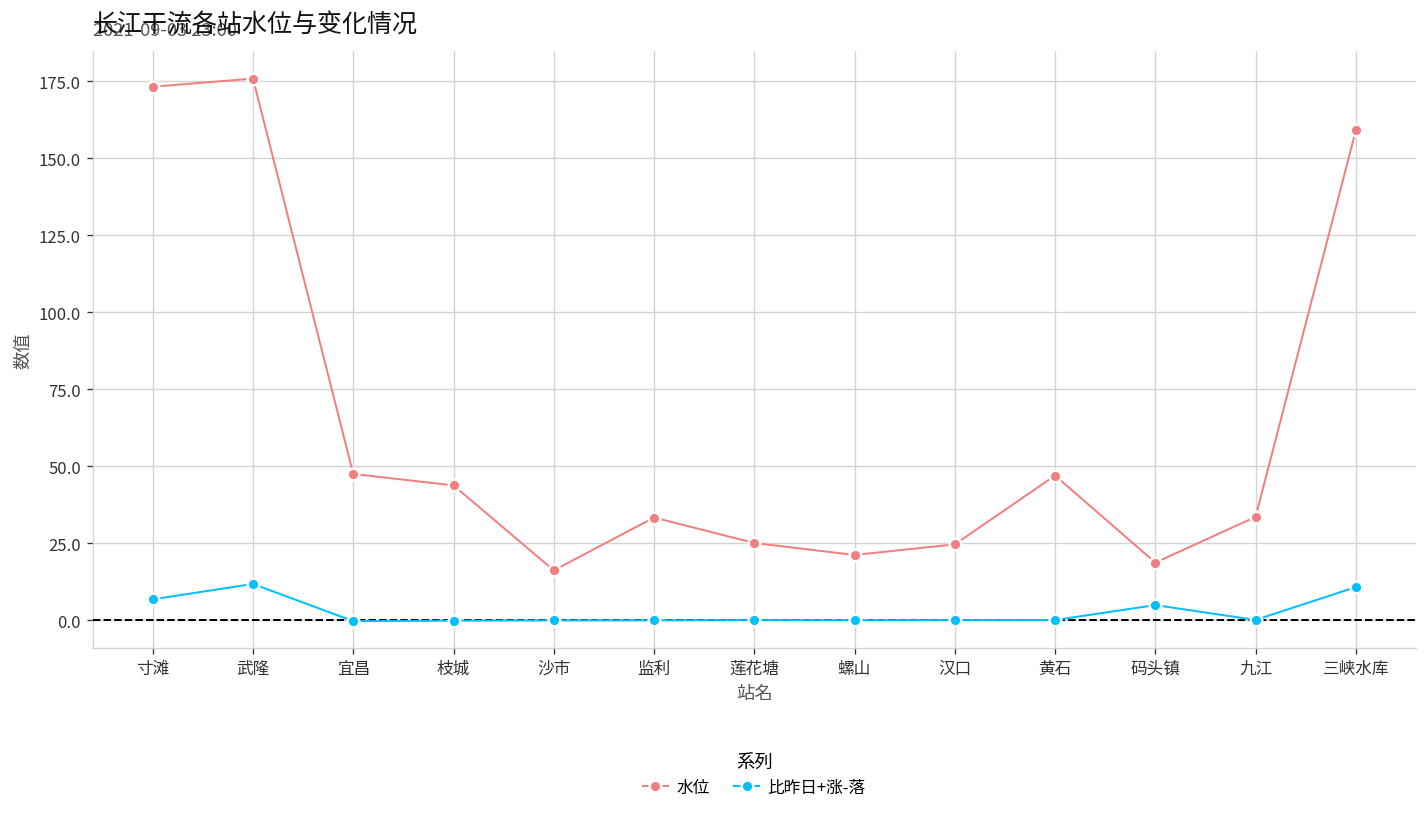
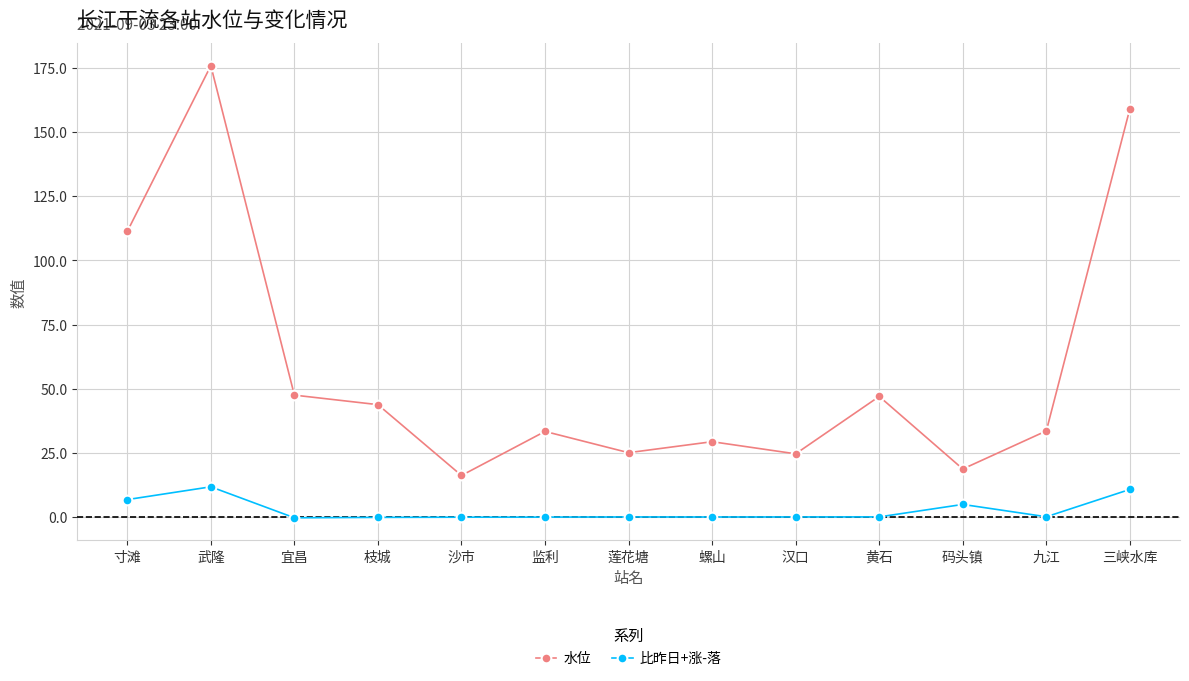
  {
    "水位": {
-     "寸滩": 173,
+     "寸滩": 111,
      "武隆": 176,
      "宜昌": 48,
      "枝城": 44,
      "沙市": 16,
      "监利": 33,
      "莲花塘": 25,
-     "螺山": 21,
+     "螺山": 29,
      "汉口": 25,
      "黄石": 47,
      "码头镇": 19,
      "九江": 34,
      "三峡水库": 159
    },
    "比昨日+涨-落": {
      "寸滩": 7,
      "武隆": 12,
      "宜昌": 0,
      "枝城": 0,
      "沙市": 0,
      "监利": 0,
      "莲花塘": 0,
      "螺山": 0,
      "汉口": 0,
      "黄石": 0,
      "码头镇": 5,
      "九江": 0,
      "三峡水库": 11
    }
  }
